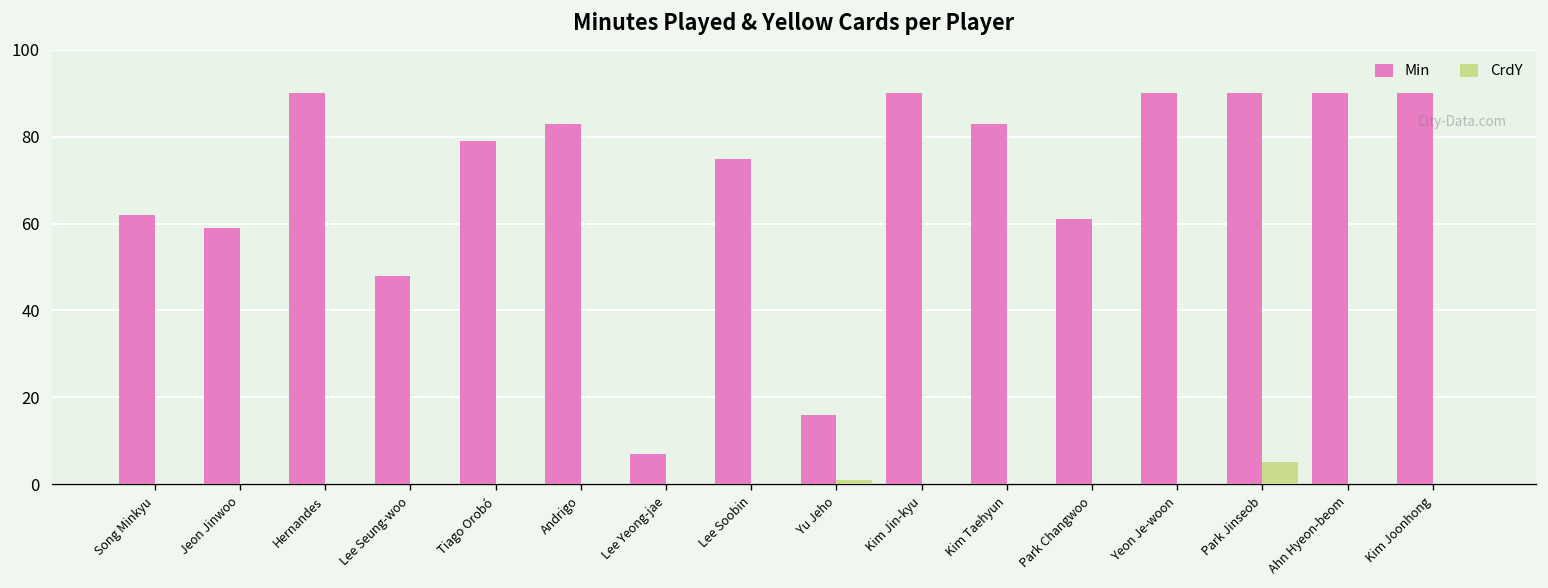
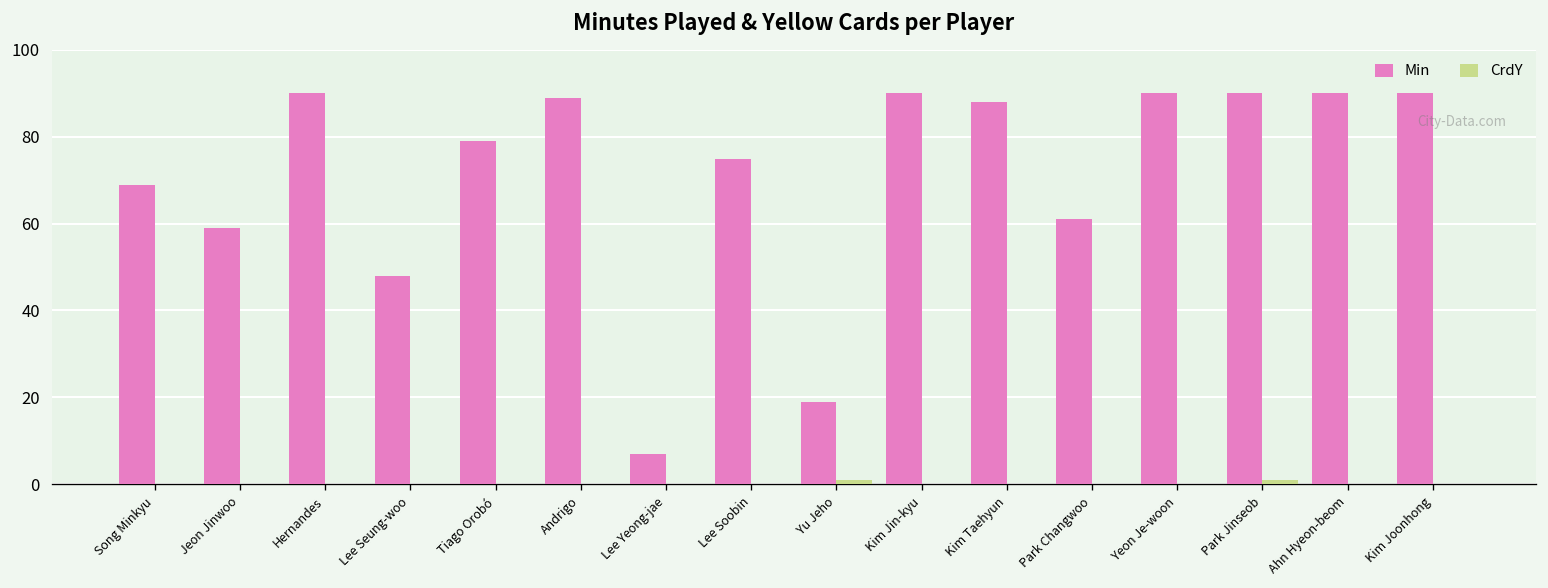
  {
    "Min": {
-     "Song Minkyu": 62,
+     "Song Minkyu": 69,
      "Jeon Jinwoo": 59,
      "Hernandes": 90,
      "Lee Seung-woo": 48,
      "Tiago Orobó": 79,
-     "Andrigo": 83,
+     "Andrigo": 89,
      "Lee Yeong-jae": 7,
      "Lee Soobin": 75,
-     "Yu Jeho": 16,
+     "Yu Jeho": 19,
      "Kim Jin-kyu": 90,
-     "Kim Taehyun": 83,
+     "Kim Taehyun": 88,
      "Park Changwoo": 61,
      "Yeon Je-woon": 90,
      "Park Jinseob": 90,
      "Ahn Hyeon-beom": 90,
      "Kim Joonhong": 90
    },
    "CrdY": {
      "Song Minkyu": 0,
      "Jeon Jinwoo": 0,
      "Hernandes": 0,
      "Lee Seung-woo": 0,
      "Tiago Orobó": 0,
      "Andrigo": 0,
      "Lee Yeong-jae": 0,
      "Lee Soobin": 0,
      "Yu Jeho": 1,
      "Kim Jin-kyu": 0,
      "Kim Taehyun": 0,
      "Park Changwoo": 0,
      "Yeon Je-woon": 0,
-     "Park Jinseob": 5,
+     "Park Jinseob": 1,
      "Ahn Hyeon-beom": 0,
      "Kim Joonhong": 0
    }
  }
